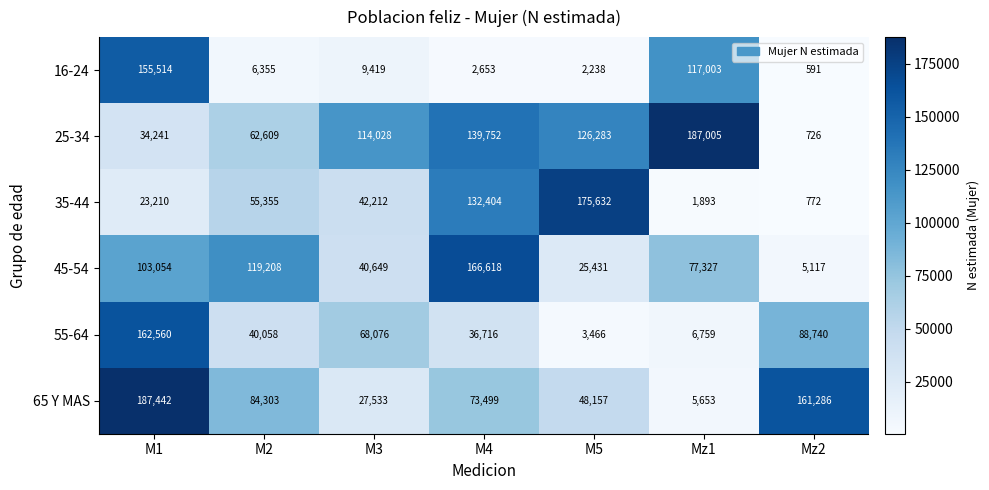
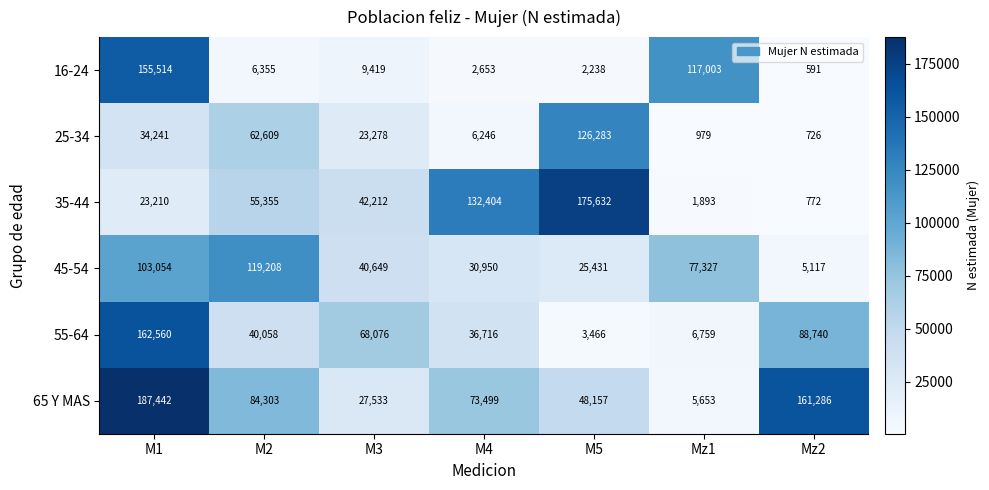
  {
    "16-24": {
      "M1": "155,514",
      "M2": "6,355",
      "M3": "9,419",
      "M4": "2,653",
      "M5": "2,238",
      "Mz1": "117,003",
      "Mz2": "591"
    },
    "25-34": {
      "M1": "34,241",
      "M2": "62,609",
-     "M3": "114,028",
-     "M4": "139,752",
+     "M3": "23,278",
+     "M4": "6,246",
      "M5": "126,283",
-     "Mz1": "187,005",
+     "Mz1": "979",
      "Mz2": "726"
    },
    "35-44": {
      "M1": "23,210",
      "M2": "55,355",
      "M3": "42,212",
      "M4": "132,404",
      "M5": "175,632",
      "Mz1": "1,893",
      "Mz2": "772"
    },
    "45-54": {
      "M1": "103,054",
      "M2": "119,208",
      "M3": "40,649",
-     "M4": "166,618",
+     "M4": "30,950",
      "M5": "25,431",
      "Mz1": "77,327",
      "Mz2": "5,117"
    },
    "55-64": {
      "M1": "162,560",
      "M2": "40,058",
      "M3": "68,076",
      "M4": "36,716",
      "M5": "3,466",
      "Mz1": "6,759",
      "Mz2": "88,740"
    },
    "65 Y MAS": {
      "M1": "187,442",
      "M2": "84,303",
      "M3": "27,533",
      "M4": "73,499",
      "M5": "48,157",
      "Mz1": "5,653",
      "Mz2": "161,286"
    }
  }
